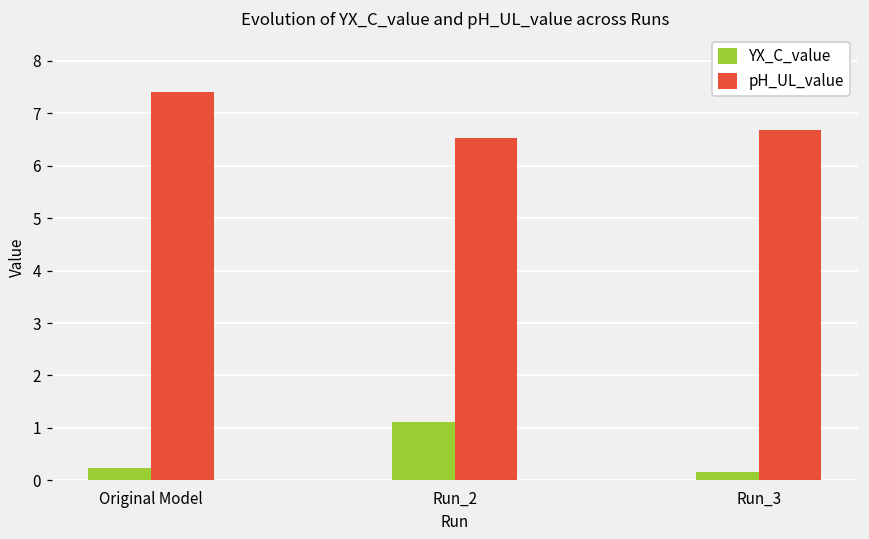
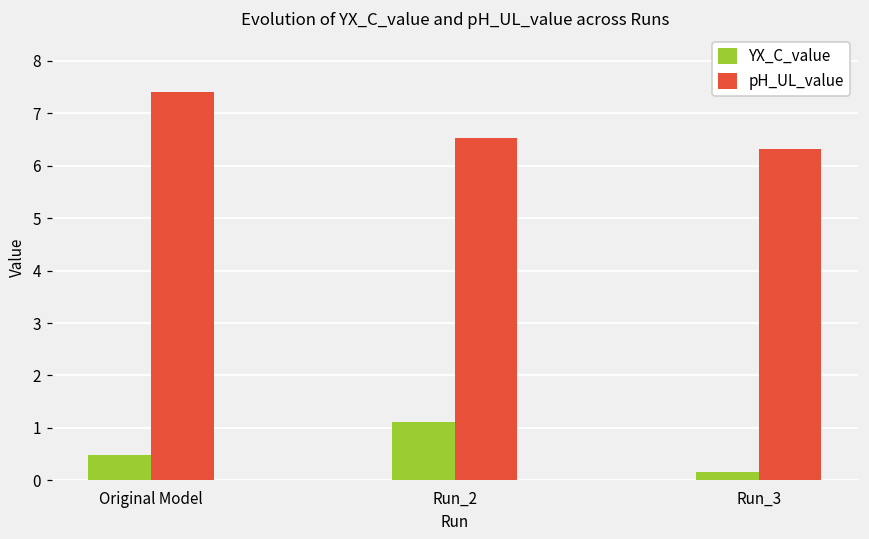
  {
    "YX_C_value": {
-     "Original Model": 0.2,
+     "Original Model": 0.5,
      "Run_2": 1.1,
      "Run_3": 0.2
    },
    "pH_UL_value": {
      "Original Model": 7.4,
      "Run_2": 6.5,
-     "Run_3": 6.7
+     "Run_3": 6.3
    }
  }
